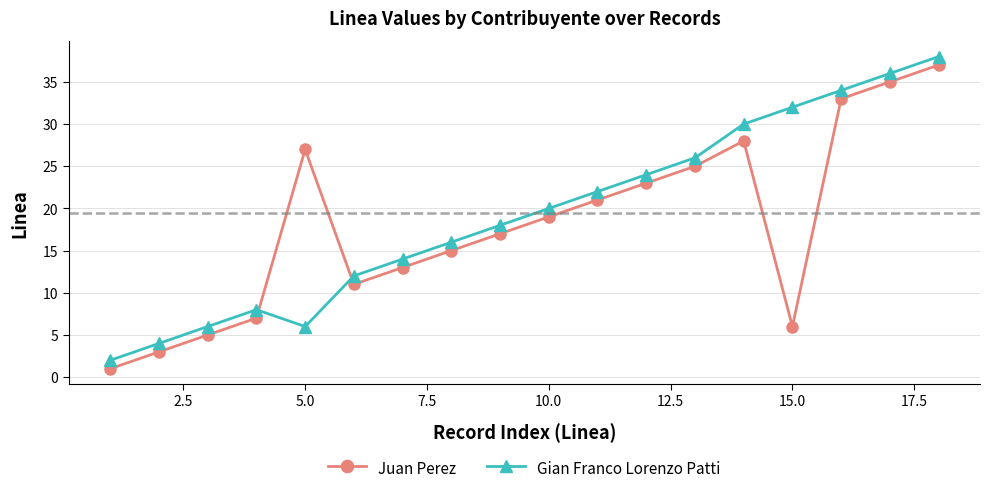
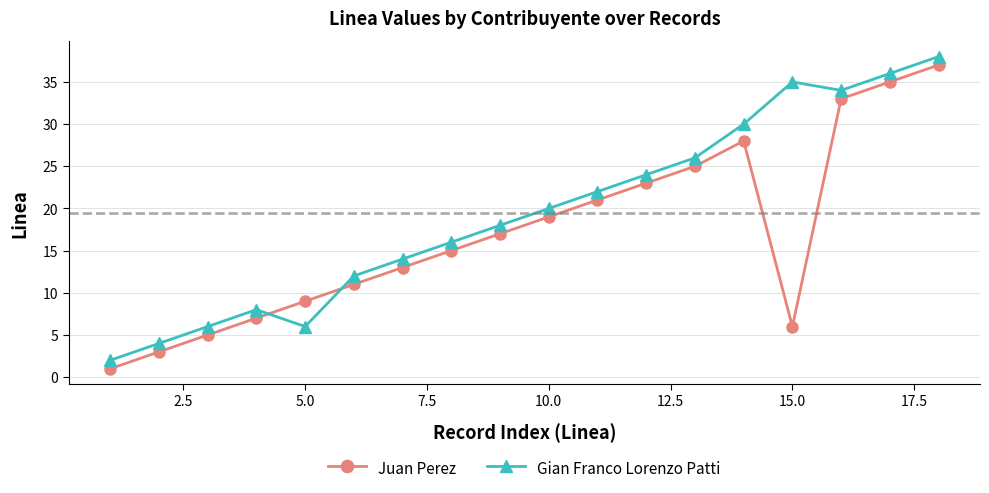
  {
    "Juan Perez": {
-     "5.0": 27,
+     "5.0": 9,
      "10.0": 19,
      "15.0": 6
    },
    "Gian Franco Lorenzo Patti": {
      "5.0": 6,
      "10.0": 20,
-     "15.0": 32
+     "15.0": 35
    }
  }
